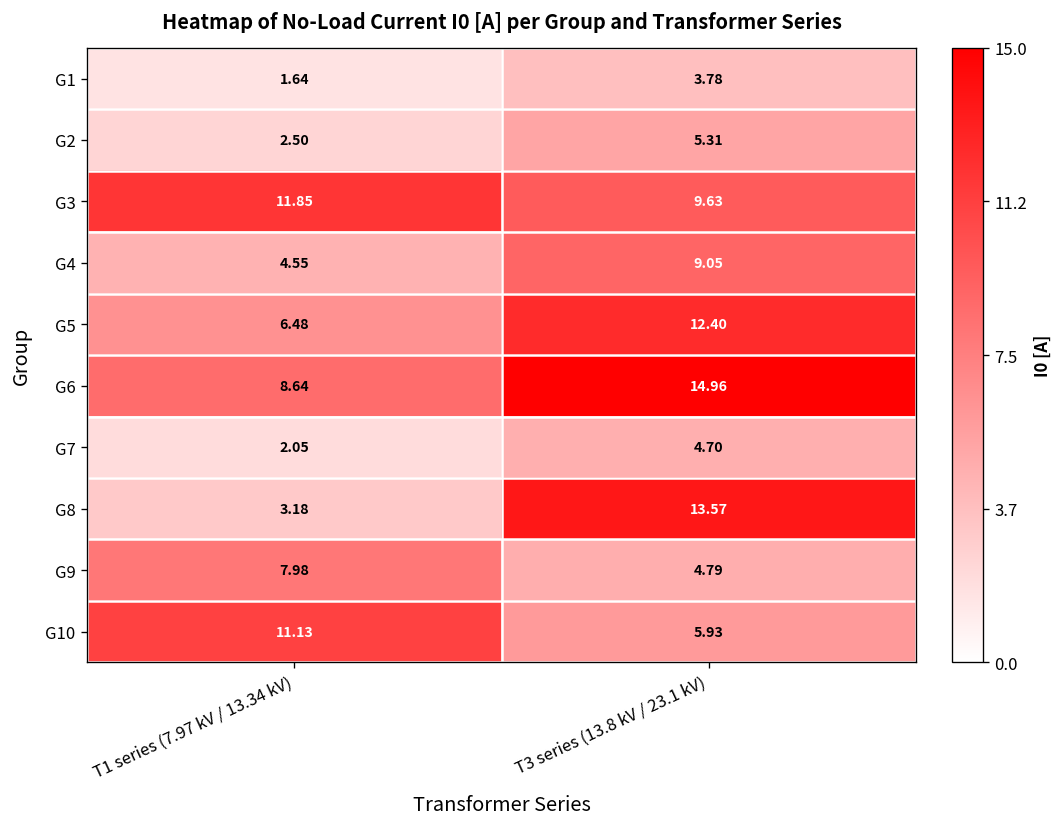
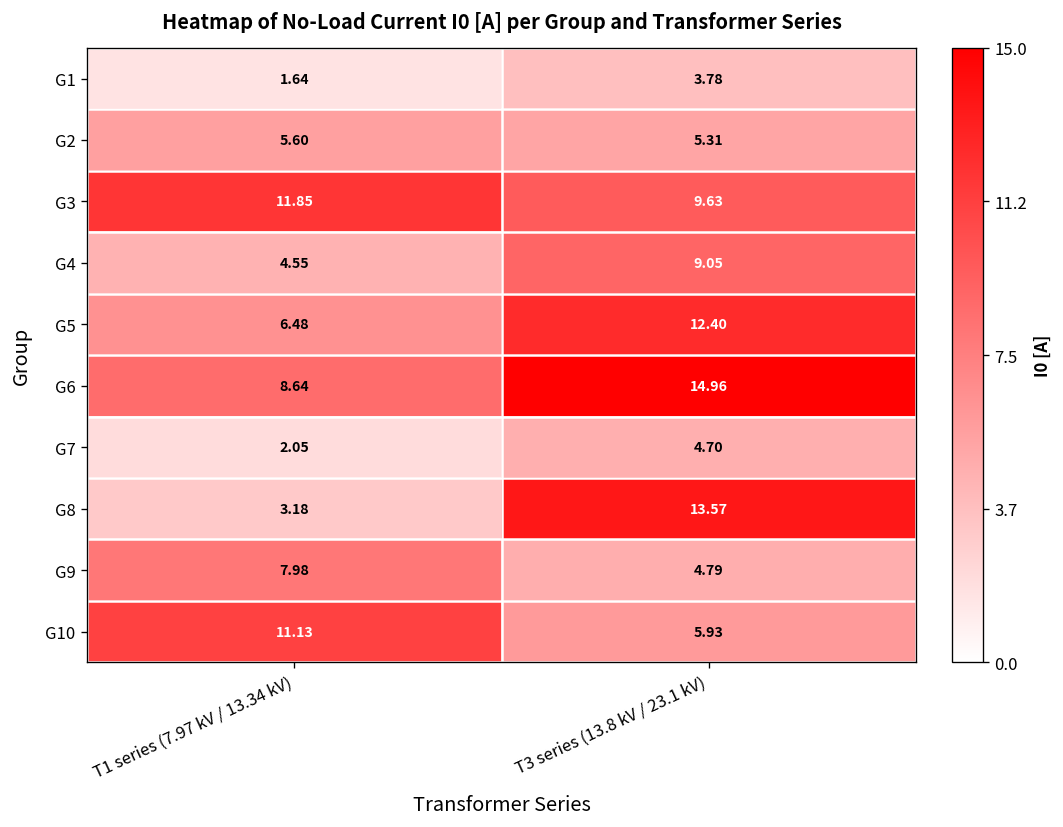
  {
    "G1": {
      "T1 series (7.97 kV / 13.34 kV)": 1.64,
      "T3 series (13.8 kV / 23.1 kV)": 3.78
    },
    "G2": {
-     "T1 series (7.97 kV / 13.34 kV)": 2.50,
+     "T1 series (7.97 kV / 13.34 kV)": 5.60,
      "T3 series (13.8 kV / 23.1 kV)": 5.31
    },
    "G3": {
      "T1 series (7.97 kV / 13.34 kV)": 11.85,
      "T3 series (13.8 kV / 23.1 kV)": 9.63
    },
    "G4": {
      "T1 series (7.97 kV / 13.34 kV)": 4.55,
      "T3 series (13.8 kV / 23.1 kV)": 9.05
    },
    "G5": {
      "T1 series (7.97 kV / 13.34 kV)": 6.48,
      "T3 series (13.8 kV / 23.1 kV)": 12.40
    },
    "G6": {
      "T1 series (7.97 kV / 13.34 kV)": 8.64,
      "T3 series (13.8 kV / 23.1 kV)": 14.96
    },
    "G7": {
      "T1 series (7.97 kV / 13.34 kV)": 2.05,
      "T3 series (13.8 kV / 23.1 kV)": 4.70
    },
    "G8": {
      "T1 series (7.97 kV / 13.34 kV)": 3.18,
      "T3 series (13.8 kV / 23.1 kV)": 13.57
    },
    "G9": {
      "T1 series (7.97 kV / 13.34 kV)": 7.98,
      "T3 series (13.8 kV / 23.1 kV)": 4.79
    },
    "G10": {
      "T1 series (7.97 kV / 13.34 kV)": 11.13,
      "T3 series (13.8 kV / 23.1 kV)": 5.93
    }
  }
